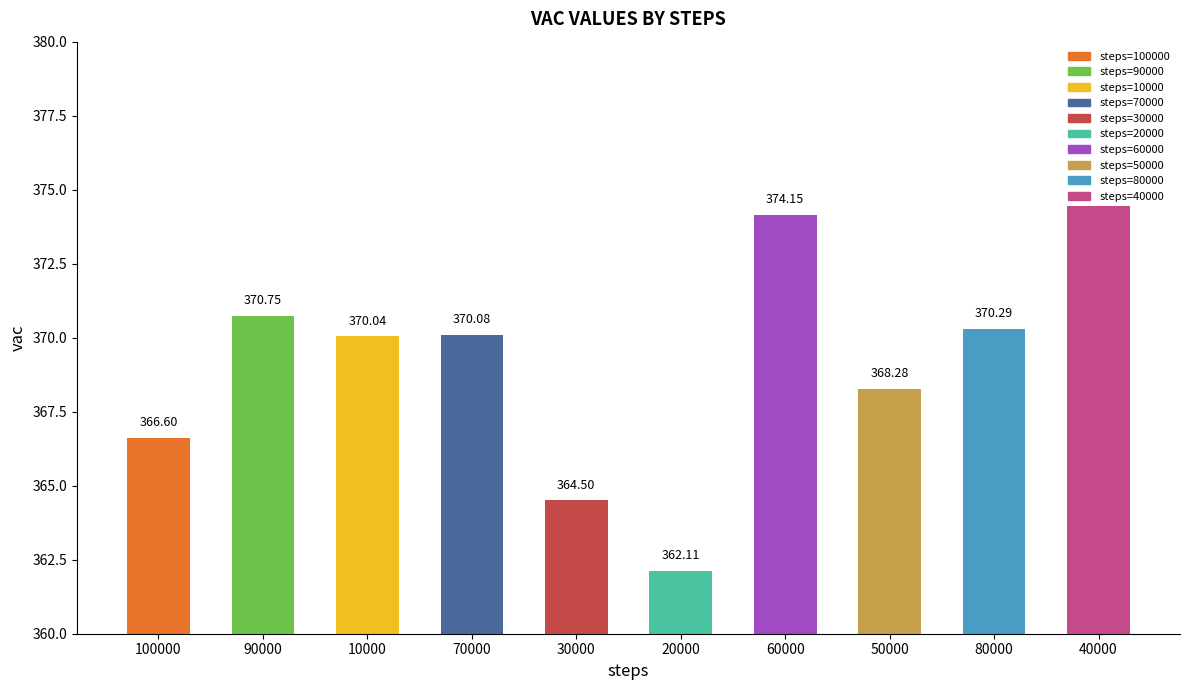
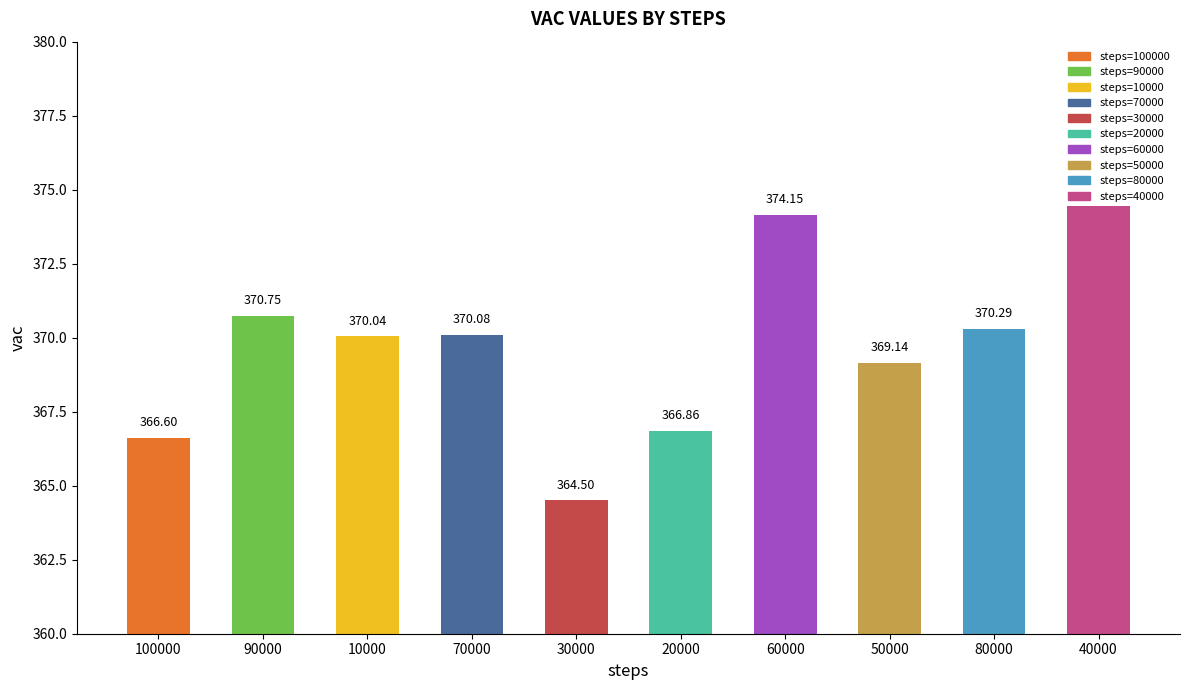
  {
    "100000": 366.60,
    "90000": 370.75,
    "10000": 370.04,
    "70000": 370.08,
    "30000": 364.50,
-   "20000": 362.11,
+   "20000": 366.86,
    "60000": 374.15,
-   "50000": 368.28,
+   "50000": 369.14,
    "80000": 370.29
  }
